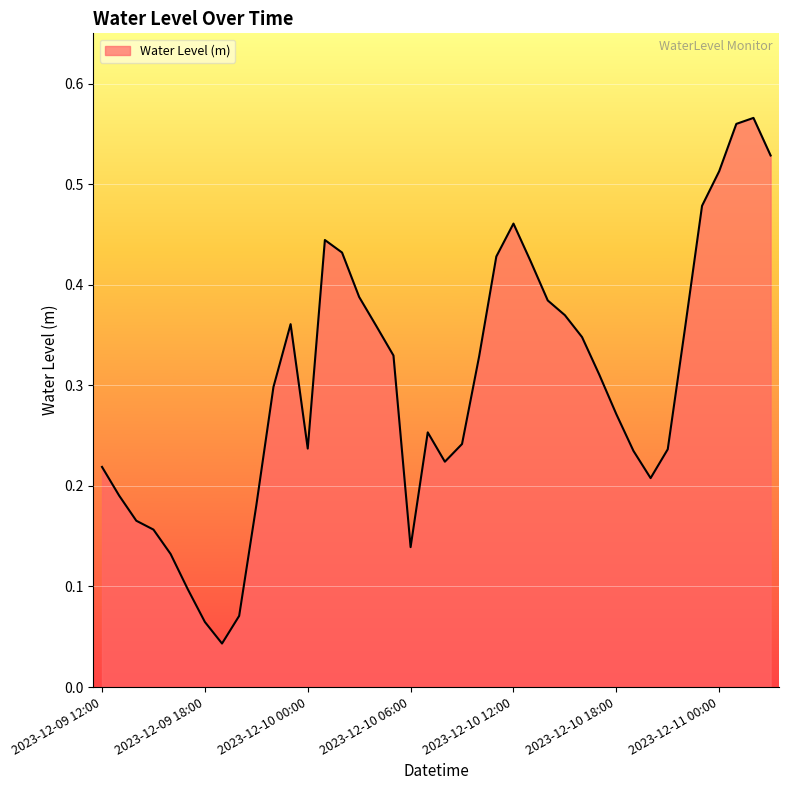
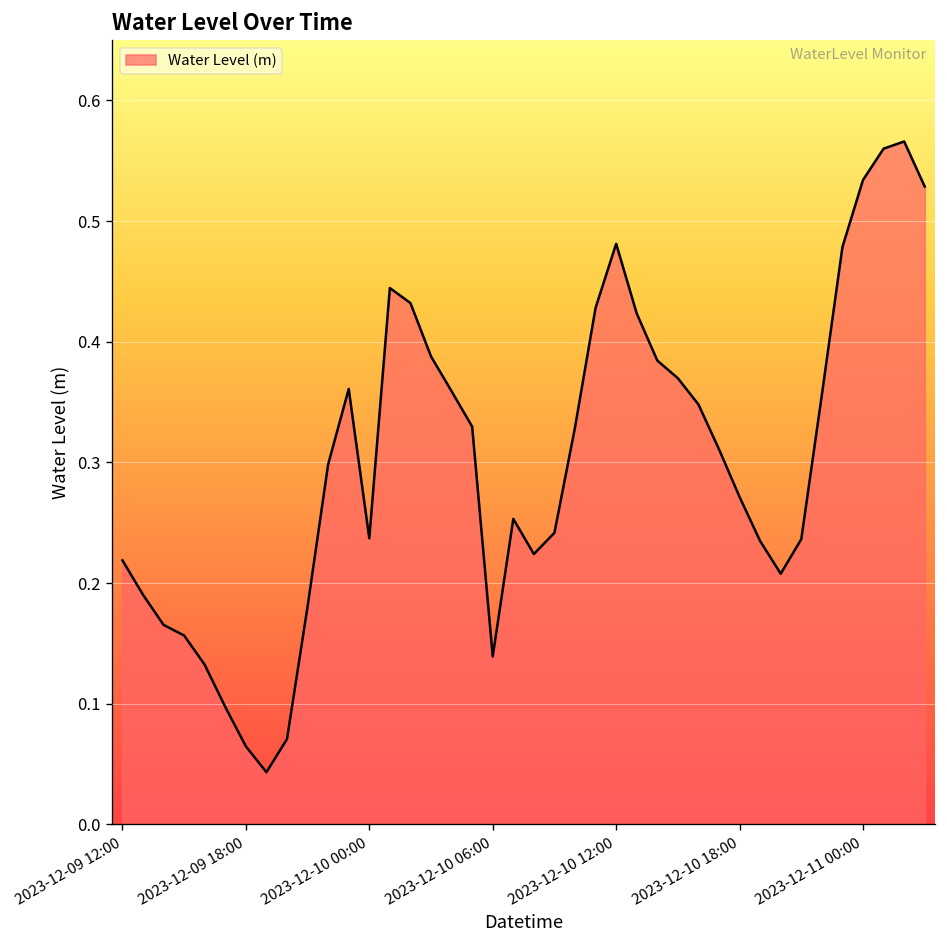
  {
    "2023-12-09 12:00": 0.219,
    "2023-12-09 18:00": 0.065,
    "2023-12-10 00:00": 0.237,
    "2023-12-10 06:00": 0.139,
-   "2023-12-10 12:00": 0.461,
+   "2023-12-10 12:00": 0.481,
    "2023-12-10 18:00": 0.271,
-   "2023-12-11 00:00": 0.513
+   "2023-12-11 00:00": 0.534
  }
